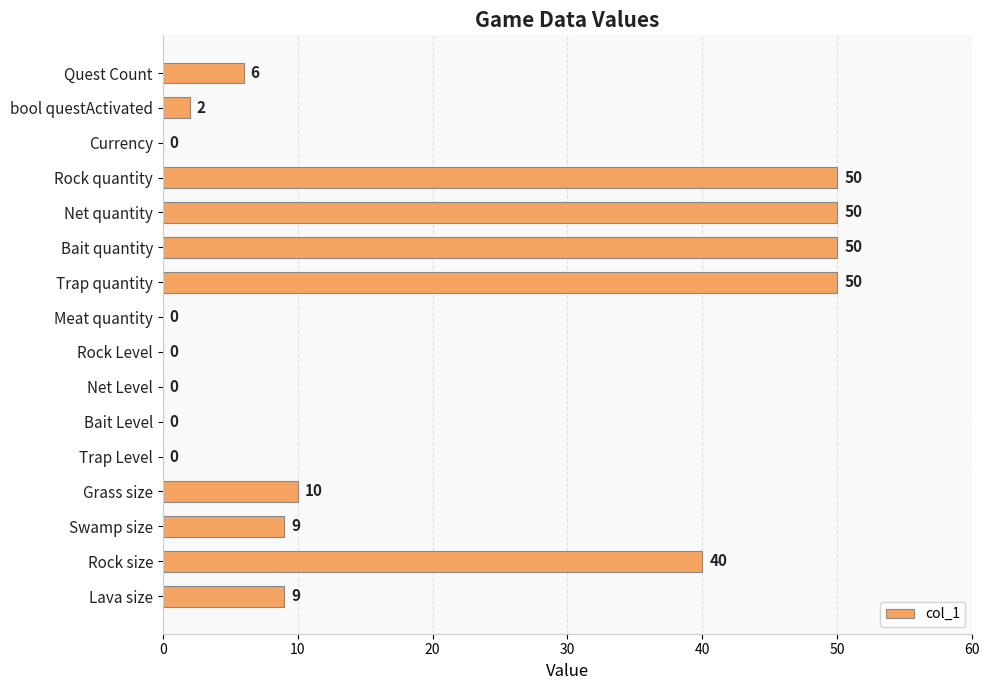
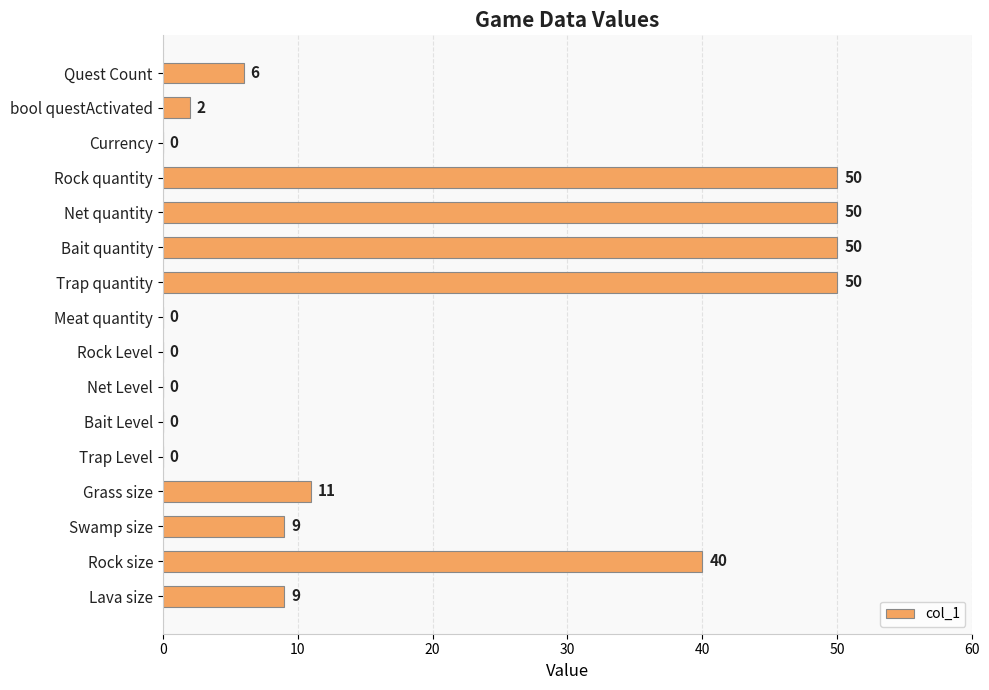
  {
    "Quest Count": 6,
    "bool questActivated": 2,
    "Currency": 0,
    "Rock quantity": 50,
    "Net quantity": 50,
    "Bait quantity": 50,
    "Trap quantity": 50,
    "Meat quantity": 0,
    "Rock Level": 0,
    "Net Level": 0,
    "Bait Level": 0,
    "Trap Level": 0,
-   "Grass size": 10,
+   "Grass size": 11,
    "Swamp size": 9,
    "Rock size": 40,
    "Lava size": 9
  }
